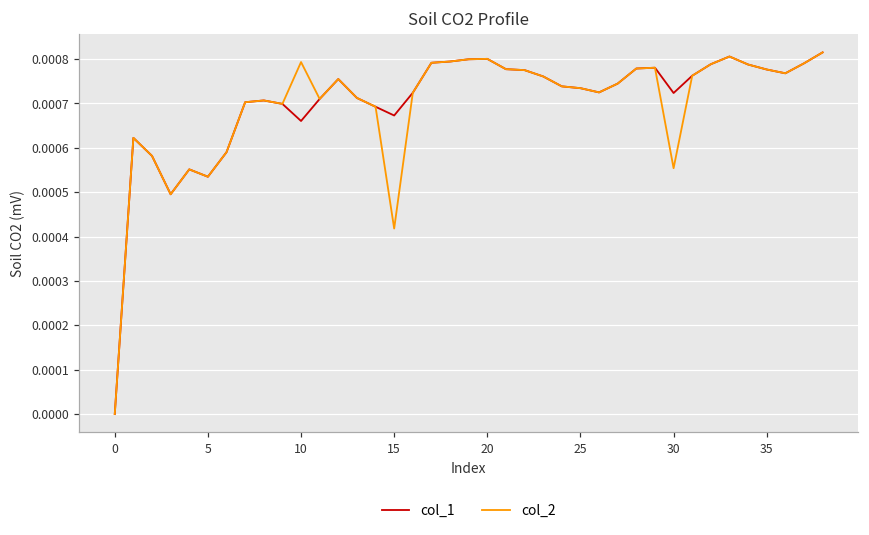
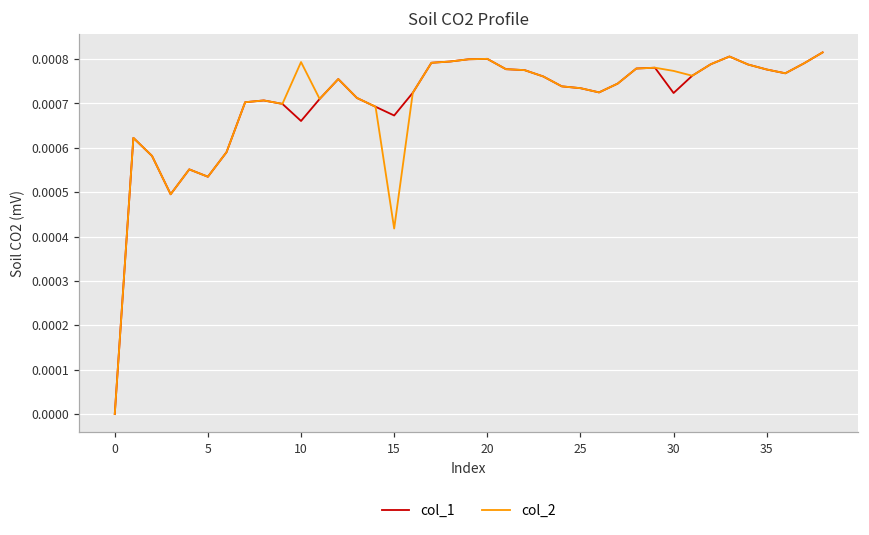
  {
    "col_1": {
      "10": 0.00066,
      "15": 0.00067,
      "30": 0.00072
    },
    "col_2": {
      "10": 0.00079,
      "15": 0.00042,
-     "30": 0.00055
+     "30": 0.00077
    }
  }
